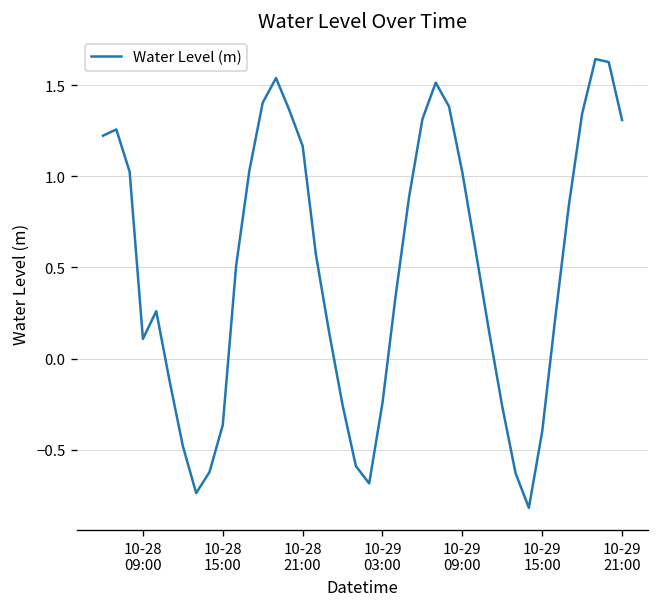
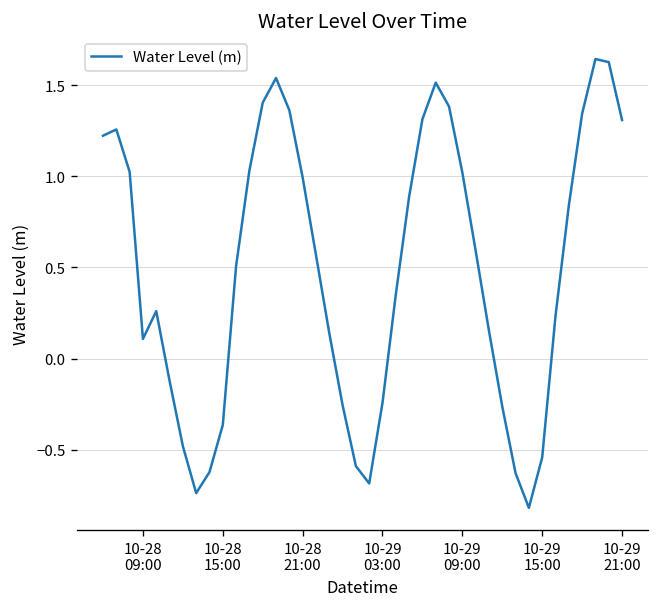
  {
    "10-28 09:00": 0.11,
    "10-28 15:00": -0.36,
-   "10-28 21:00": 1.17,
+   "10-28 21:00": 0.99,
    "10-29 03:00": -0.24,
    "10-29 09:00": 1.02,
-   "10-29 15:00": -0.40,
+   "10-29 15:00": -0.54,
    "10-29 21:00": 1.31
  }
